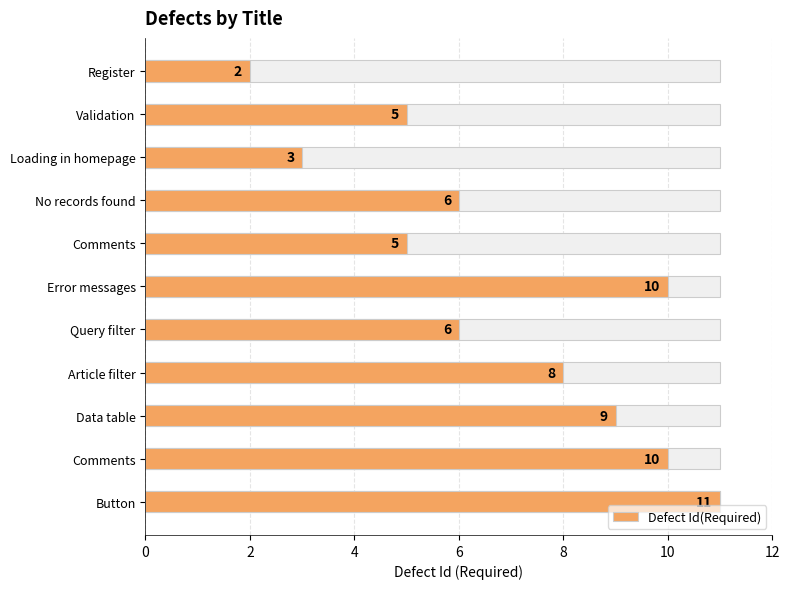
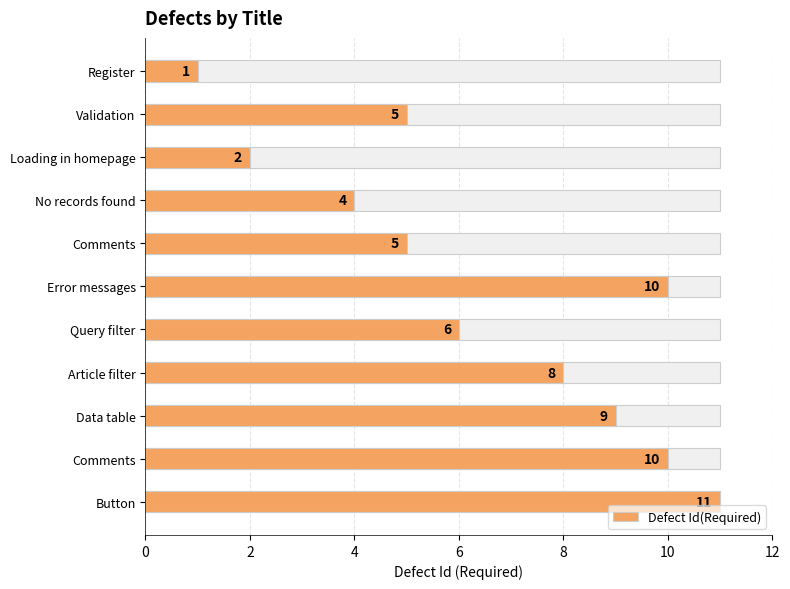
  {
    "Defect Id(Required)": {
-     "Register": 2,
-     "Loading in homepage": 3,
-     "No records found": 6
+     "Register": 1,
+     "Loading in homepage": 2,
+     "No records found": 4
    }
  }
